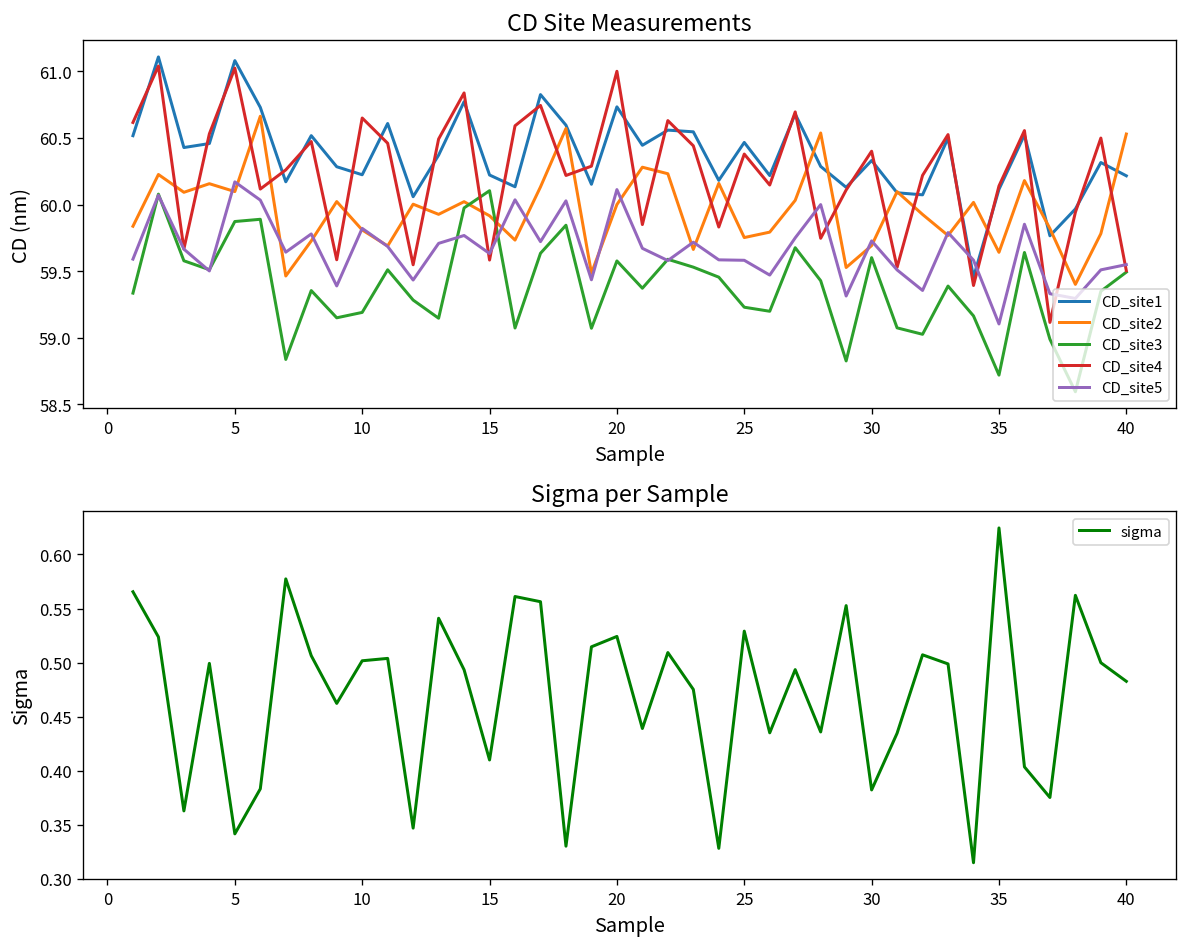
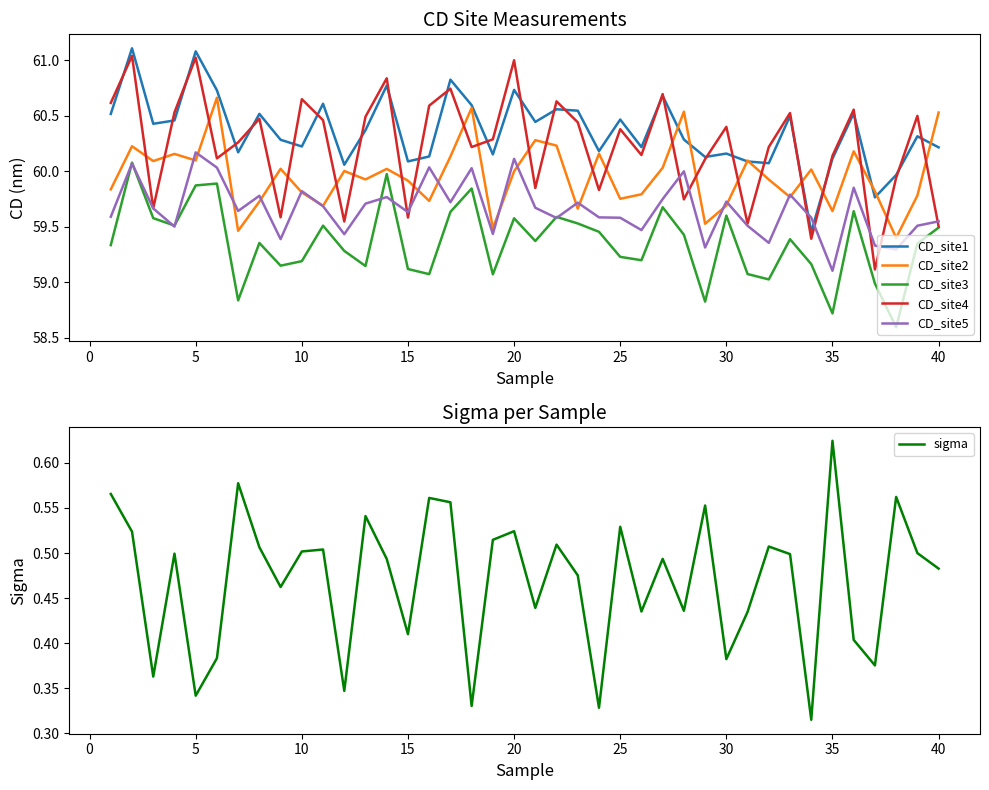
  {
    "CD Site Measurements": {
      "CD_site1": {
        "5": 61.08,
        "10": 60.22,
-       "15": 60.22,
+       "15": 60.09,
        "20": 60.73,
        "25": 60.47,
-       "30": 60.33,
+       "30": 60.16,
        "35": 60.11,
        "40": 60.22
      },
      "CD_site2": {
        "5": 60.10,
        "15": 59.92,
        "20": 60.00,
        "25": 59.75,
        "30": 59.69,
        "35": 59.64,
        "40": 60.53
      },
      "CD_site3": {
        "5": 59.87,
        "10": 59.19,
-       "15": 60.10,
+       "15": 59.12,
        "20": 59.58,
        "25": 59.23,
        "30": 59.60,
        "35": 58.72
      },
      "CD_site4": {
        "5": 61.02,
        "10": 60.65,
        "15": 59.58,
        "20": 61.00,
        "25": 60.38,
        "30": 60.40,
        "35": 60.14
      },
      "CD_site5": {
        "5": 60.17,
        "15": 59.63,
        "20": 60.11,
        "25": 59.58,
        "30": 59.73,
        "35": 59.10,
        "40": 59.55
      }
    },
    "Sigma per Sample": {
      "5": 0.34,
      "10": 0.50,
      "15": 0.41,
      "20": 0.52,
      "25": 0.53,
      "30": 0.38,
      "35": 0.62,
      "40": 0.48
    }
  }
